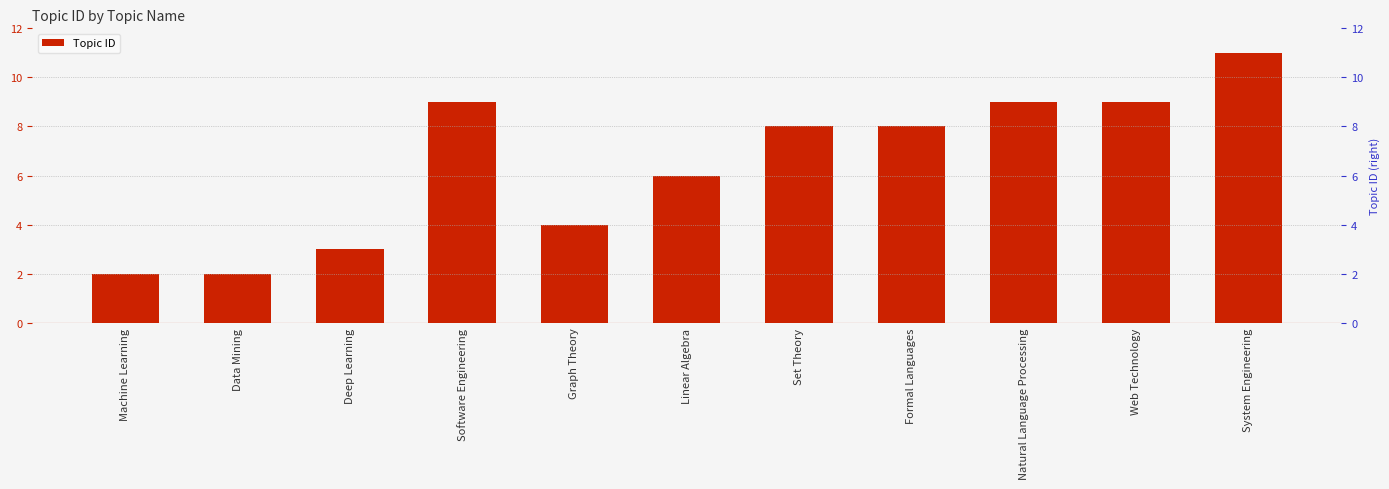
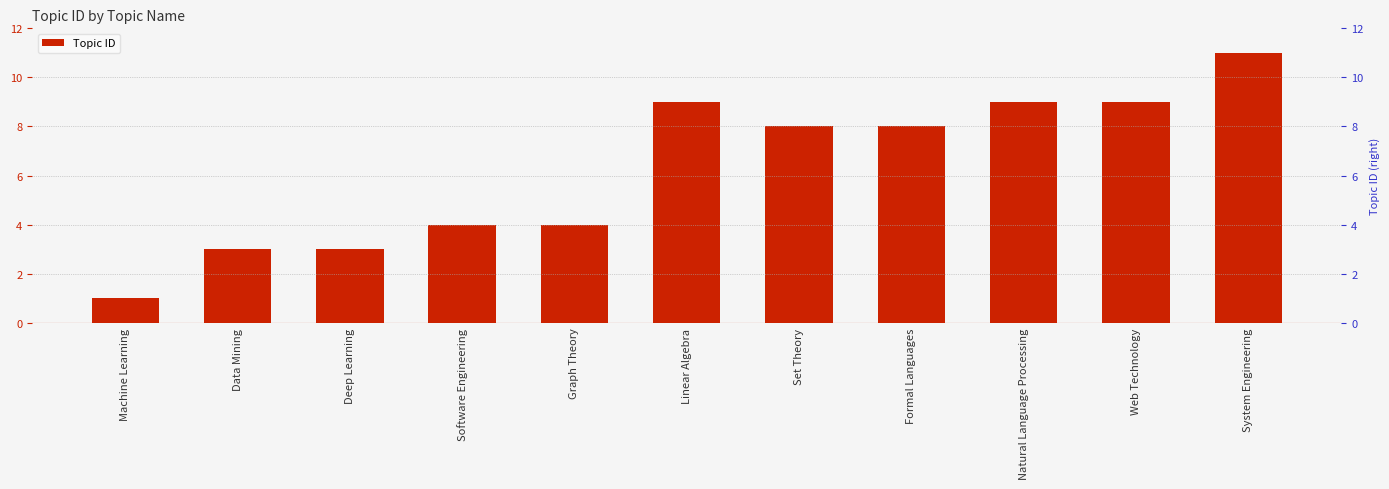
  {
-   "Machine Learning": 2,
-   "Data Mining": 2,
+   "Machine Learning": 1,
+   "Data Mining": 3,
    "Deep Learning": 3,
-   "Software Engineering": 9,
+   "Software Engineering": 4,
    "Graph Theory": 4,
-   "Linear Algebra": 6,
+   "Linear Algebra": 9,
    "Set Theory": 8,
    "Formal Languages": 8,
    "Natural Language Processing": 9,
    "Web Technology": 9,
    "System Engineering": 11
  }
